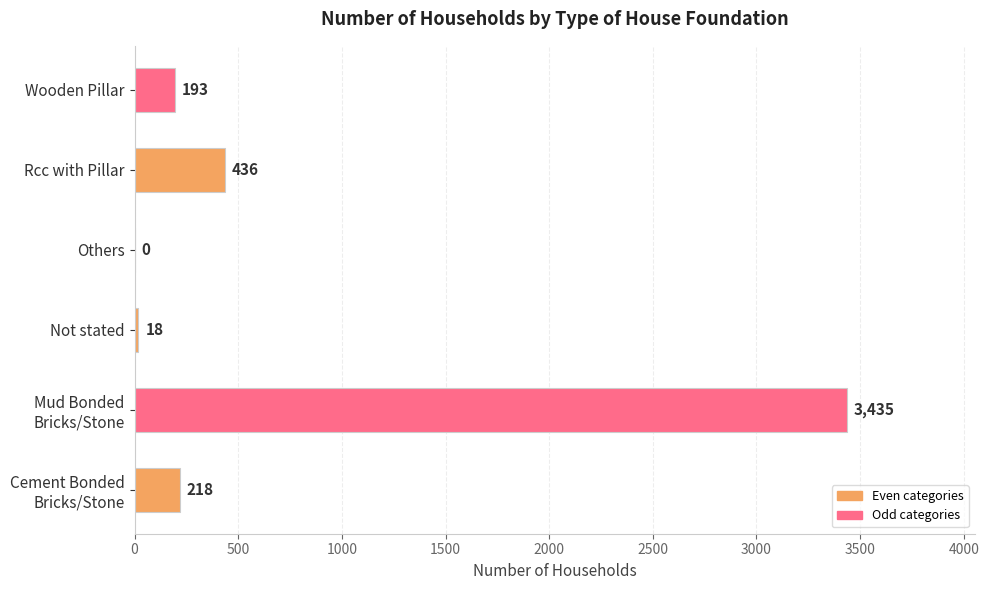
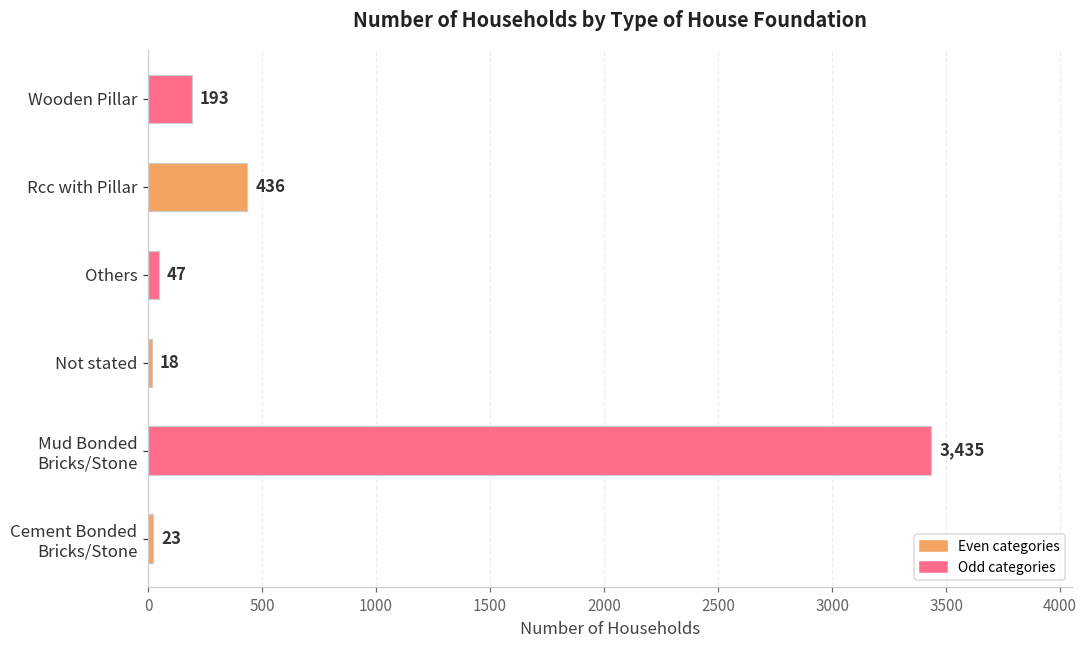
  {
    "Wooden Pillar": "193",
    "Rcc with Pillar": "436",
-   "Others": "0",
+   "Others": "47",
    "Not stated": "18",
    "Mud Bonded Bricks/Stone": "3,435",
-   "Cement Bonded Bricks/Stone": "218"
+   "Cement Bonded Bricks/Stone": "23"
  }
